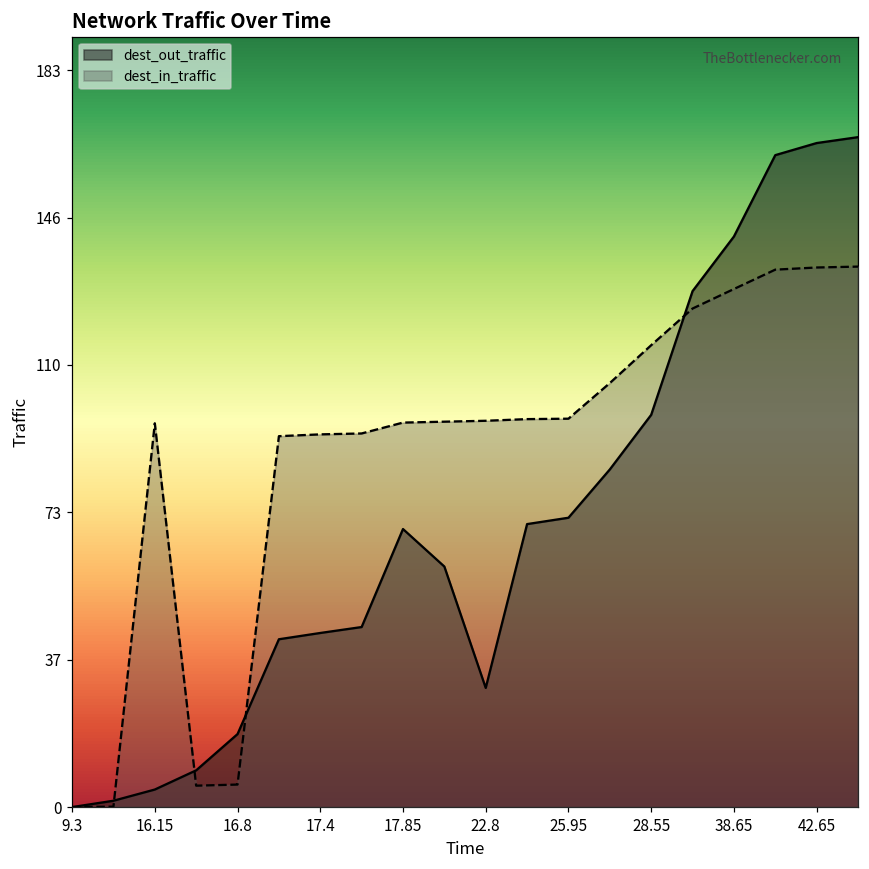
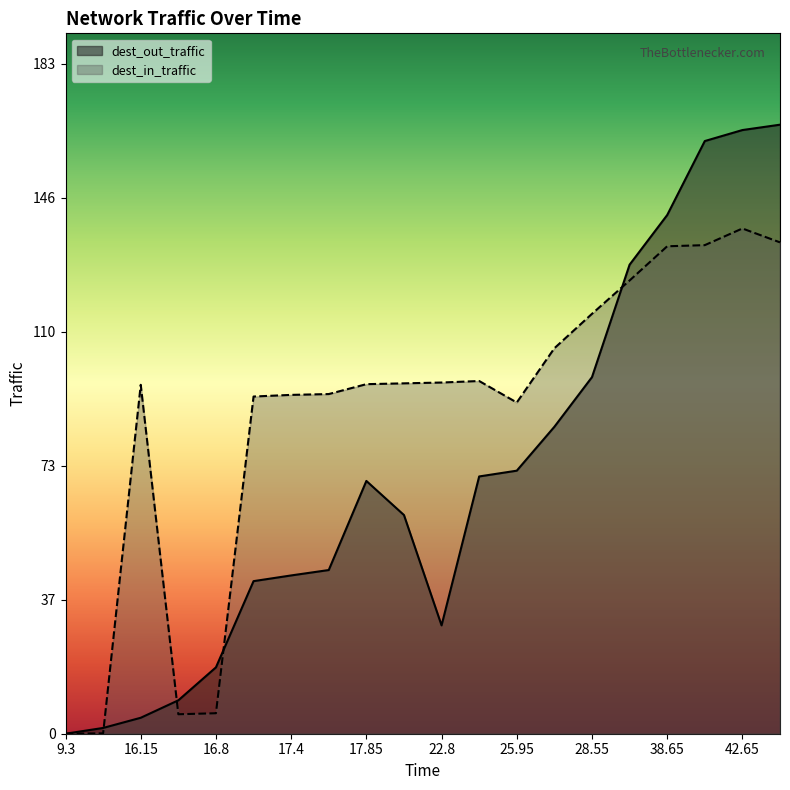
  {
    "dest_out_traffic": {
      "16.15": 4,
      "16.8": 18,
      "17.4": 43,
      "17.85": 69,
      "22.8": 30,
      "25.95": 72,
      "28.55": 97,
      "38.65": 142,
      "42.65": 165
    },
    "dest_in_traffic": {
      "16.15": 95,
      "16.8": 6,
      "17.4": 92,
      "17.85": 95,
      "22.8": 96,
-     "25.95": 96,
+     "25.95": 90,
      "28.55": 115,
-     "38.65": 129,
-     "42.65": 134
+     "38.65": 133,
+     "42.65": 138
    }
  }
